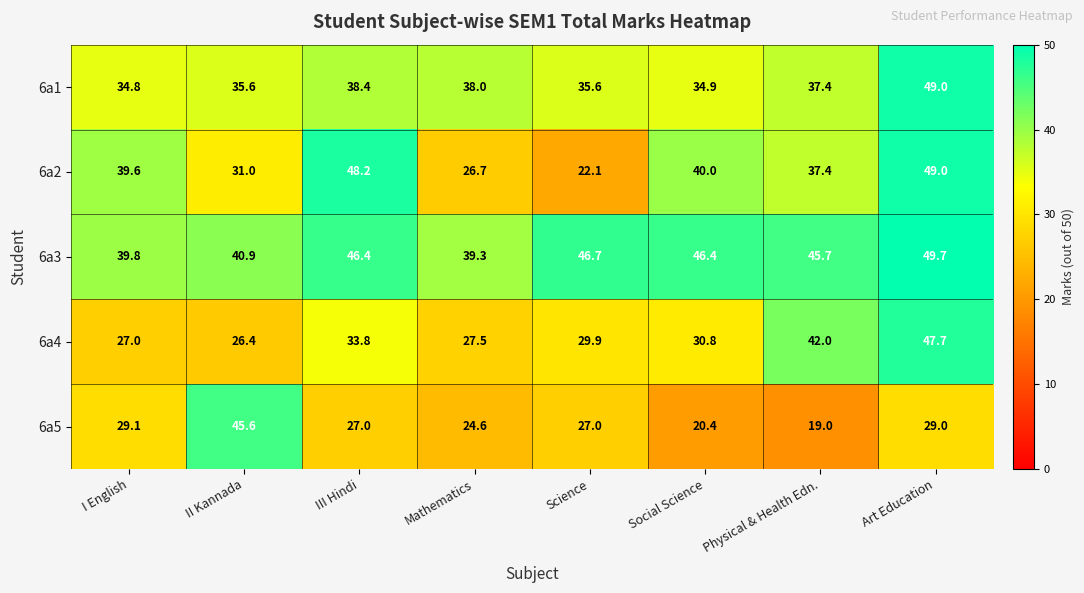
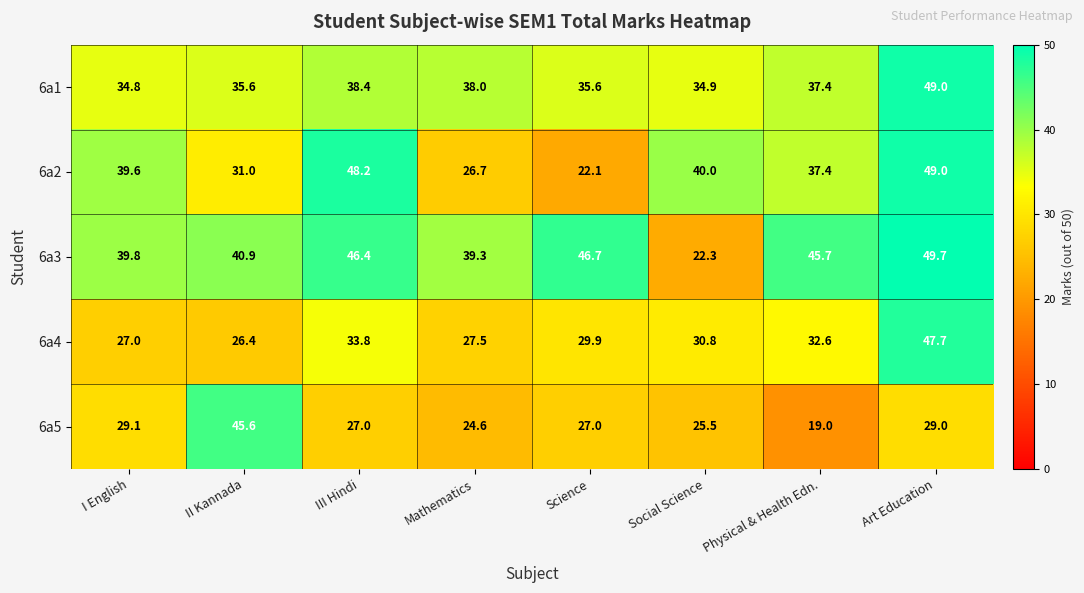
  {
    "6a1": {
      "I English": 34.8,
      "II Kannada": 35.6,
      "III Hindi": 38.4,
      "Mathematics": 38.0,
      "Science": 35.6,
      "Social Science": 34.9,
      "Physical & Health Edn.": 37.4,
      "Art Education": 49.0
    },
    "6a2": {
      "I English": 39.6,
      "II Kannada": 31.0,
      "III Hindi": 48.2,
      "Mathematics": 26.7,
      "Science": 22.1,
      "Social Science": 40.0,
      "Physical & Health Edn.": 37.4,
      "Art Education": 49.0
    },
    "6a3": {
      "I English": 39.8,
      "II Kannada": 40.9,
      "III Hindi": 46.4,
      "Mathematics": 39.3,
      "Science": 46.7,
-     "Social Science": 46.4,
+     "Social Science": 22.3,
      "Physical & Health Edn.": 45.7,
      "Art Education": 49.7
    },
    "6a4": {
      "I English": 27.0,
      "II Kannada": 26.4,
      "III Hindi": 33.8,
      "Mathematics": 27.5,
      "Science": 29.9,
      "Social Science": 30.8,
-     "Physical & Health Edn.": 42.0,
+     "Physical & Health Edn.": 32.6,
      "Art Education": 47.7
    },
    "6a5": {
      "I English": 29.1,
      "II Kannada": 45.6,
      "III Hindi": 27.0,
      "Mathematics": 24.6,
      "Science": 27.0,
-     "Social Science": 20.4,
+     "Social Science": 25.5,
      "Physical & Health Edn.": 19.0,
      "Art Education": 29.0
    }
  }
